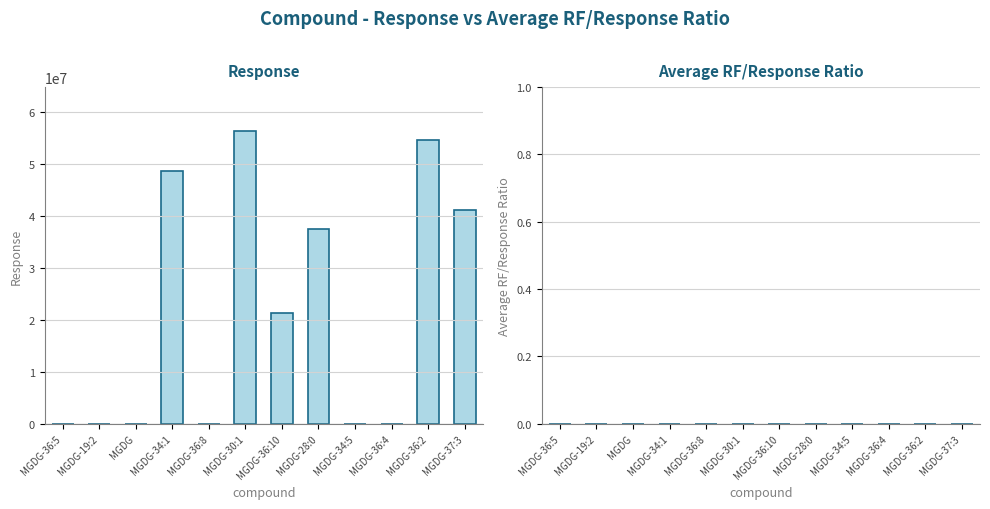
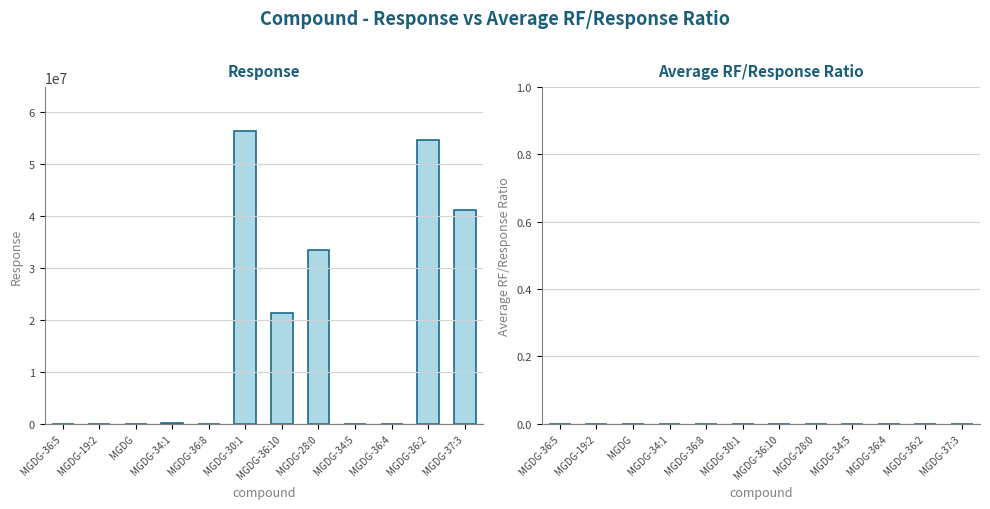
  {
    "Response": {
-     "MGDG-34:1": 49000000,
+     "MGDG-34:1": 0,
      "MGDG-30:1": 56000000,
      "MGDG-36:10": 21000000,
-     "MGDG-28:0": 37000000,
+     "MGDG-28:0": 33000000,
      "MGDG-36:2": 55000000,
      "MGDG-37:3": 41000000
    },
    "Average RF/Response Ratio": {
      "MGDG-36:5": 0.00,
      "MGDG-19:2": 0.00,
      "MGDG": 0.00,
      "MGDG-34:1": 0.00,
      "MGDG-36:8": 0.00,
      "MGDG-30:1": 0.00,
      "MGDG-36:10": 0.00,
      "MGDG-28:0": 0.00,
      "MGDG-34:5": 0.00,
      "MGDG-36:4": 0.00,
      "MGDG-36:2": 0.00,
      "MGDG-37:3": 0.00
    }
  }
